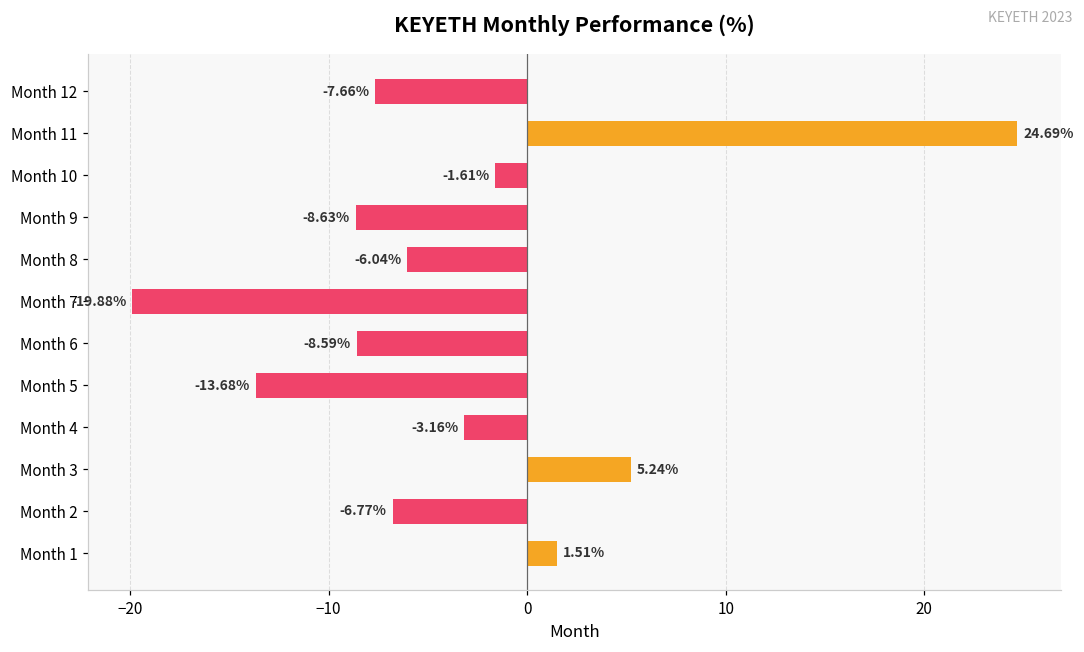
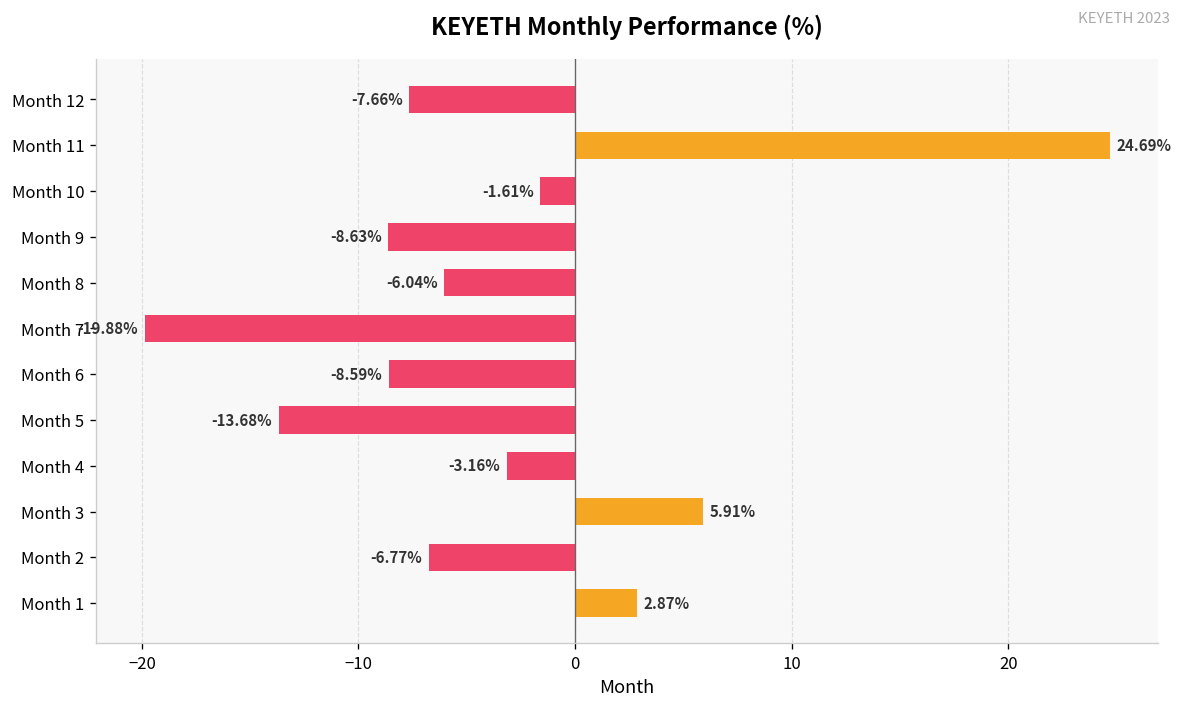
  {
    "Month 12": "-7.66%",
    "Month 11": "24.69%",
    "Month 10": "-1.61%",
    "Month 9": "-8.63%",
    "Month 8": "-6.04%",
    "Month 7": "-19.88%",
    "Month 6": "-8.59%",
    "Month 5": "-13.68%",
    "Month 4": "-3.16%",
-   "Month 3": "5.24%",
+   "Month 3": "5.91%",
    "Month 2": "-6.77%",
-   "Month 1": "1.51%"
+   "Month 1": "2.87%"
  }
